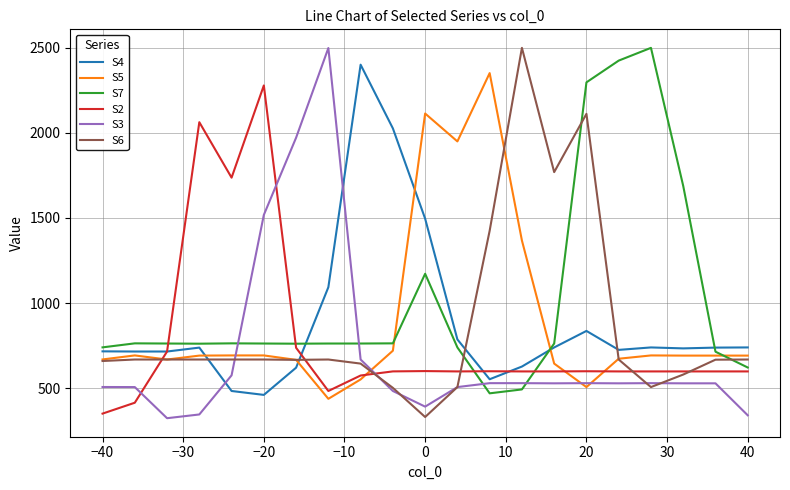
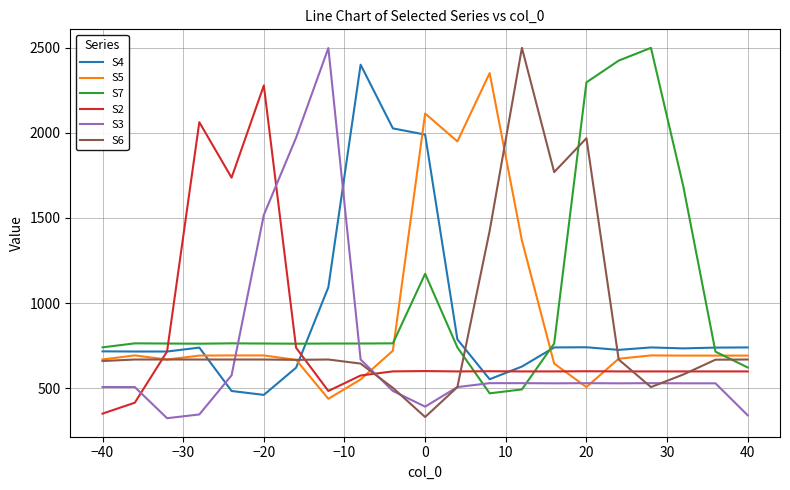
  {
    "S4": {
      "−40": 720,
      "−20": 460,
-     "0": 1500,
-     "20": 840,
+     "0": 1990,
+     "20": 740,
      "40": 740
    },
    "S5": {
      "−20": 690,
      "0": 2110,
      "20": 510,
      "40": 690
    },
    "S7": {
      "−40": 740,
      "−20": 760,
      "0": 1170,
      "20": 2300,
      "40": 620
    },
    "S2": {
      "−40": 350,
      "−20": 2280,
      "0": 600,
      "20": 600,
      "40": 600
    },
    "S3": {
      "−40": 510,
      "−20": 1520,
      "0": 390,
      "20": 530,
      "40": 340
    },
    "S6": {
      "−20": 670,
      "0": 330,
-     "20": 2110,
+     "20": 1970,
      "40": 670
    }
  }
